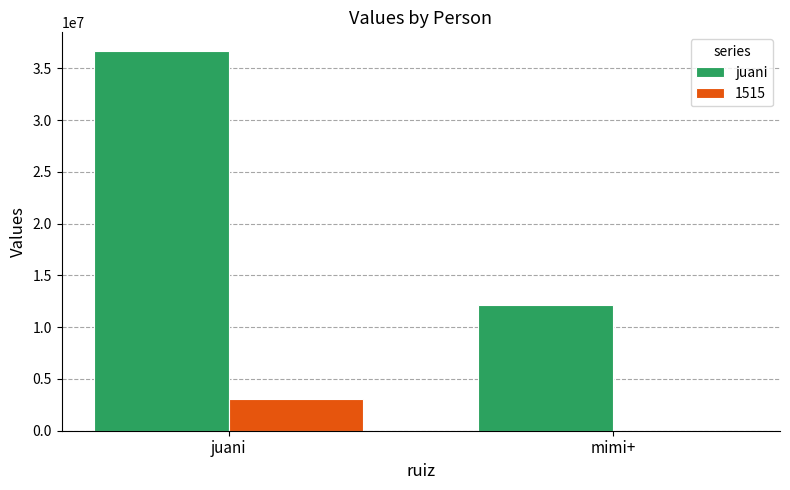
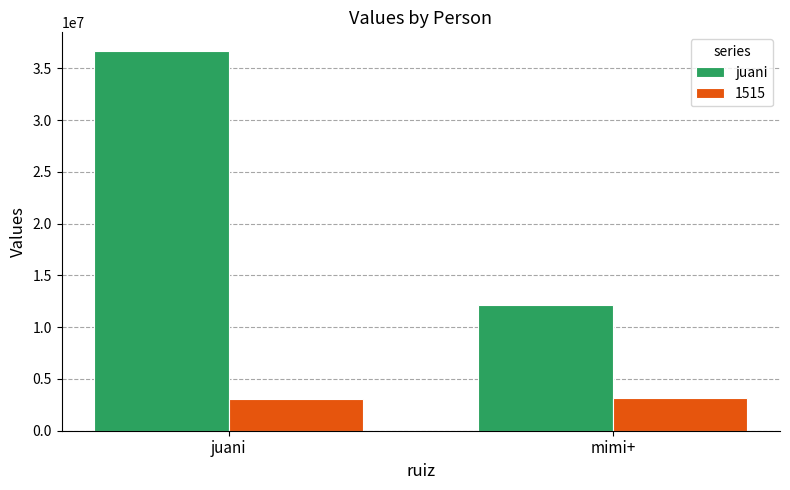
  {
    "juani": {
      "juani": 36600000,
      "mimi+": 12100000
    },
    "1515": {
      "juani": 3100000,
-     "mimi+": 0
+     "mimi+": 3200000
    }
  }
